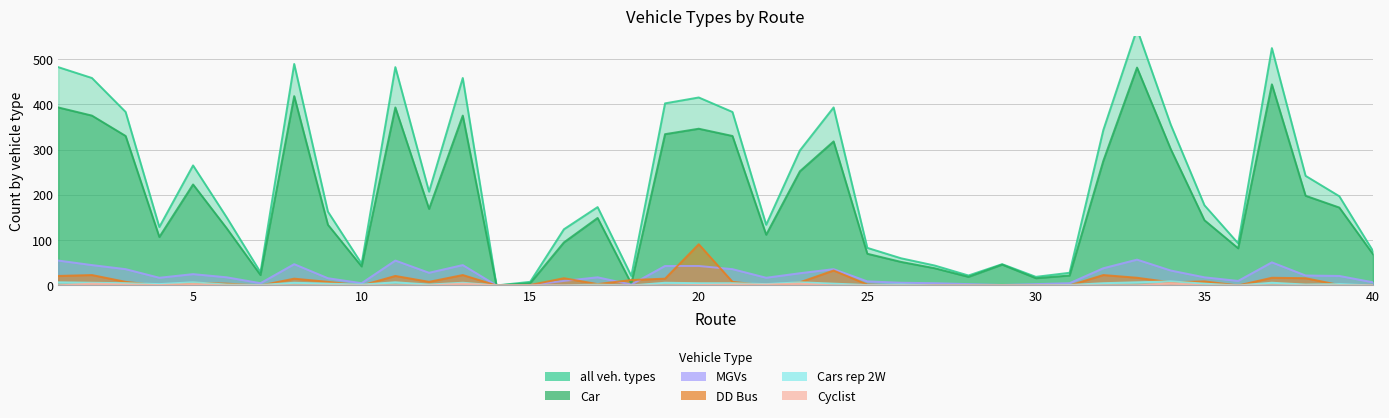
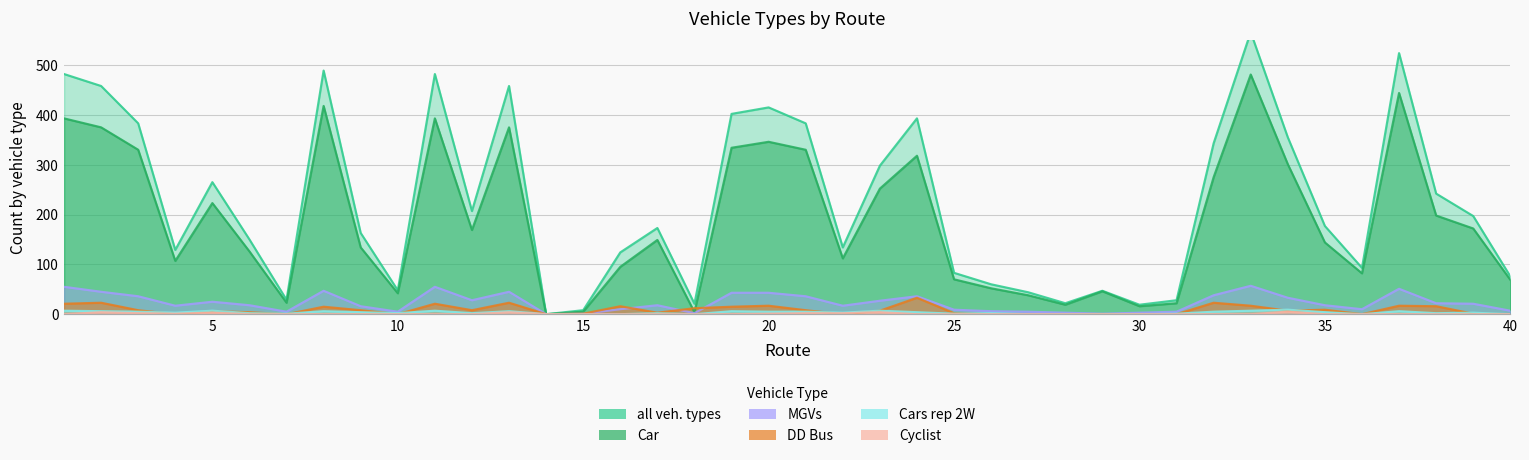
  {
    "DD Bus": {
-     "20": 90
+     "20": 20
    }
  }
